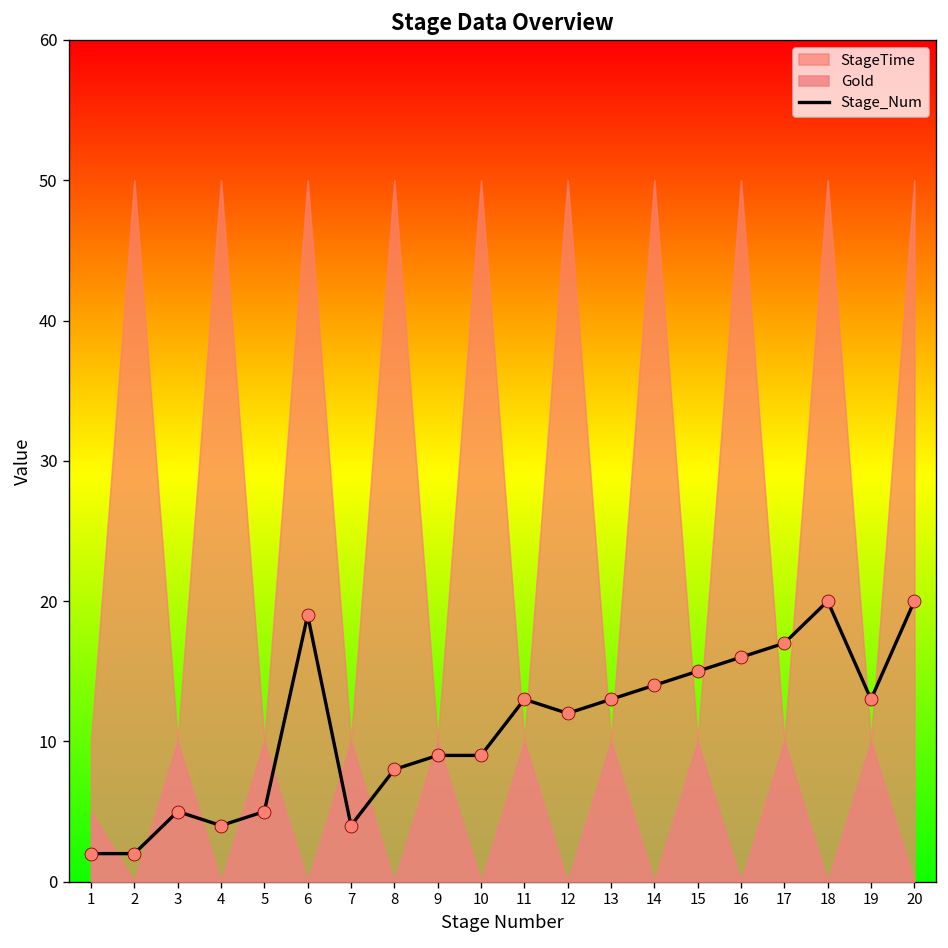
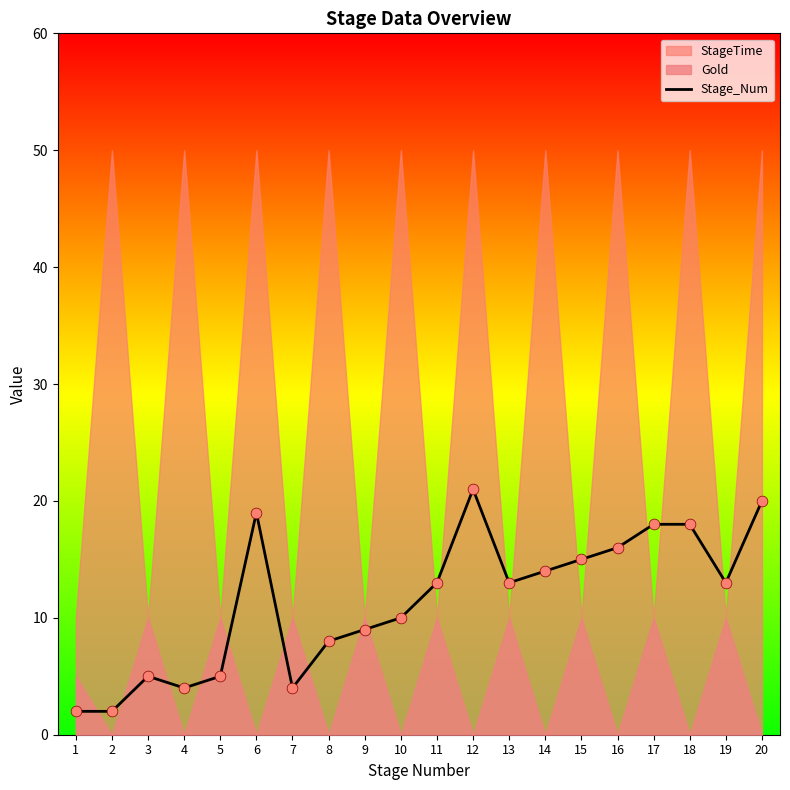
  {
    "Stage_Num": {
      "1": 2,
      "2": 2,
      "3": 5,
      "4": 4,
      "5": 5,
      "6": 19,
      "7": 4,
      "8": 8,
      "9": 9,
-     "10": 9,
+     "10": 10,
      "11": 13,
-     "12": 12,
+     "12": 21,
      "13": 13,
      "14": 14,
      "15": 15,
      "16": 16,
-     "17": 17,
-     "18": 20,
+     "17": 18,
+     "18": 18,
      "19": 13,
      "20": 20
    }
  }
